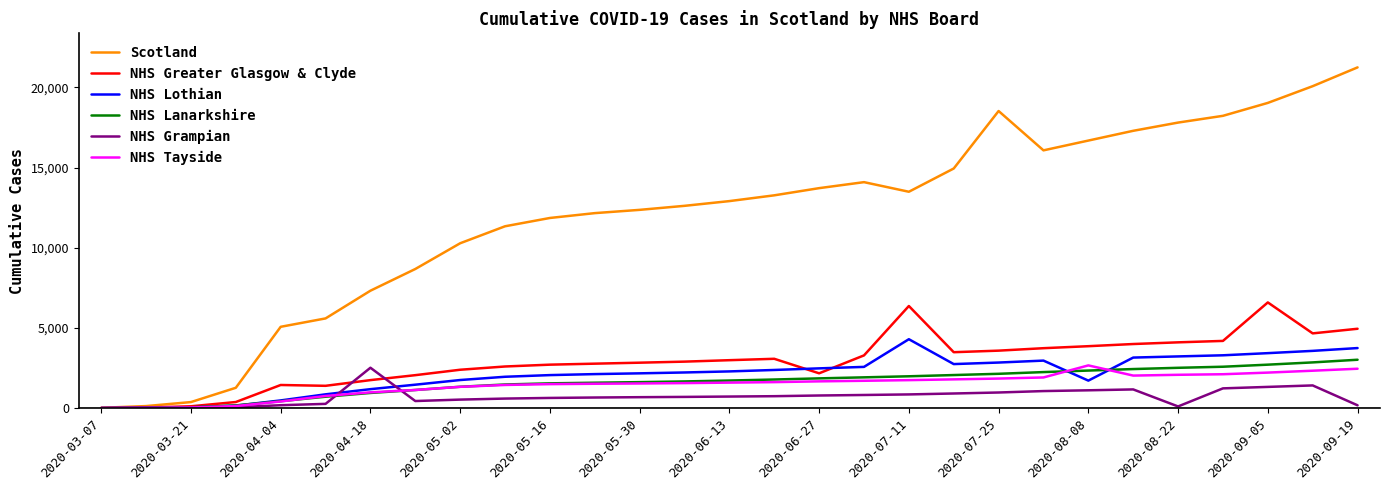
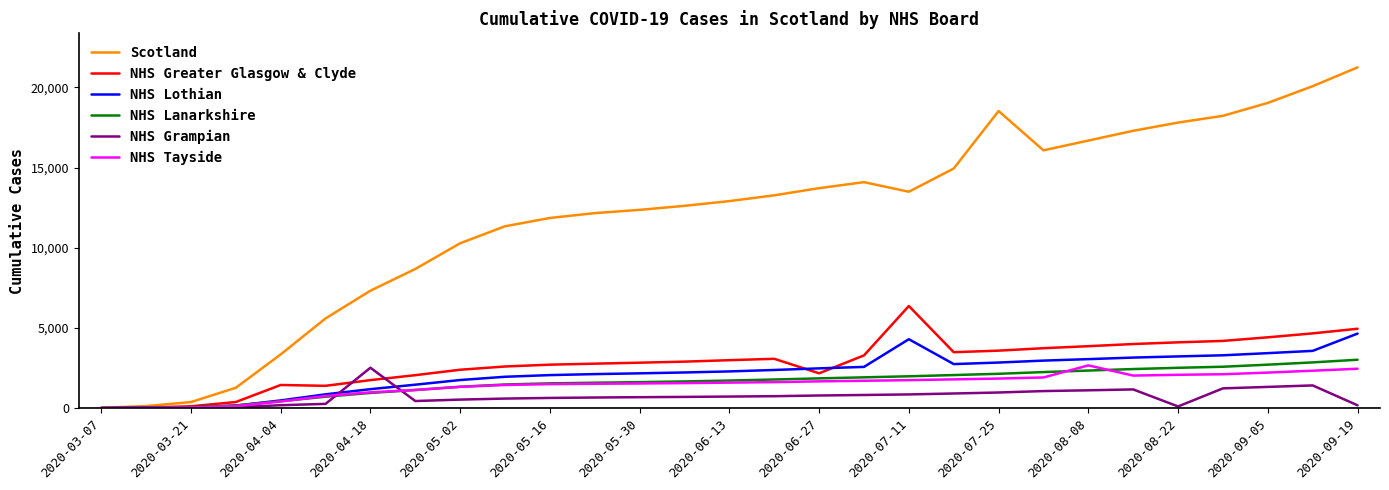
  {
    "Scotland": {
      "2020-03-21": "400",
-     "2020-04-04": "5,100",
+     "2020-04-04": "3,300",
      "2020-04-18": "7,300",
      "2020-05-02": "10,300",
      "2020-05-16": "11,900",
      "2020-05-30": "12,400",
      "2020-06-13": "12,900",
      "2020-06-27": "13,700",
      "2020-07-11": "13,500",
      "2020-07-25": "18,500",
      "2020-08-08": "16,700",
      "2020-08-22": "17,800",
      "2020-09-05": "19,000",
      "2020-09-19": "21,200"
    },
    "NHS Greater Glasgow & Clyde": {
      "2020-04-04": "1,400",
      "2020-04-18": "1,700",
      "2020-05-02": "2,400",
      "2020-05-16": "2,700",
      "2020-05-30": "2,800",
      "2020-06-13": "3,000",
      "2020-06-27": "2,200",
      "2020-07-11": "6,400",
      "2020-07-25": "3,600",
      "2020-08-08": "3,900",
      "2020-08-22": "4,100",
-     "2020-09-05": "6,600",
+     "2020-09-05": "4,400",
      "2020-09-19": "4,900"
    },
    "NHS Lothian": {
      "2020-04-18": "1,200",
      "2020-05-02": "1,700",
      "2020-05-16": "2,100",
      "2020-05-30": "2,200",
      "2020-06-13": "2,300",
      "2020-06-27": "2,500",
      "2020-07-11": "4,300",
      "2020-07-25": "2,800",
-     "2020-08-08": "1,700",
+     "2020-08-08": "3,100",
      "2020-08-22": "3,200",
      "2020-09-05": "3,400",
-     "2020-09-19": "3,700"
+     "2020-09-19": "4,600"
    },
    "NHS Lanarkshire": {
      "2020-06-27": "1,900",
      "2020-07-11": "2,000",
      "2020-07-25": "2,100",
      "2020-08-08": "2,300",
      "2020-08-22": "2,500",
      "2020-09-05": "2,700",
      "2020-09-19": "3,000"
    },
    "NHS Grampian": {
      "2020-04-04": "200",
      "2020-04-18": "2,500",
      "2020-05-02": "500",
      "2020-05-16": "600",
      "2020-05-30": "700",
      "2020-06-13": "700",
      "2020-06-27": "800",
      "2020-07-11": "900",
      "2020-07-25": "1,000",
      "2020-08-08": "1,100",
      "2020-08-22": "100",
      "2020-09-05": "1,300",
      "2020-09-19": "200"
    },
    "NHS Tayside": {
      "2020-06-27": "1,700",
      "2020-07-11": "1,700",
      "2020-07-25": "1,800",
      "2020-08-08": "2,700",
      "2020-08-22": "2,100",
      "2020-09-05": "2,200",
      "2020-09-19": "2,500"
    }
  }
